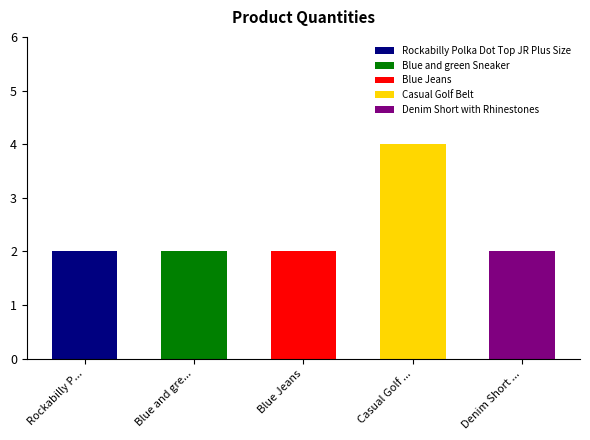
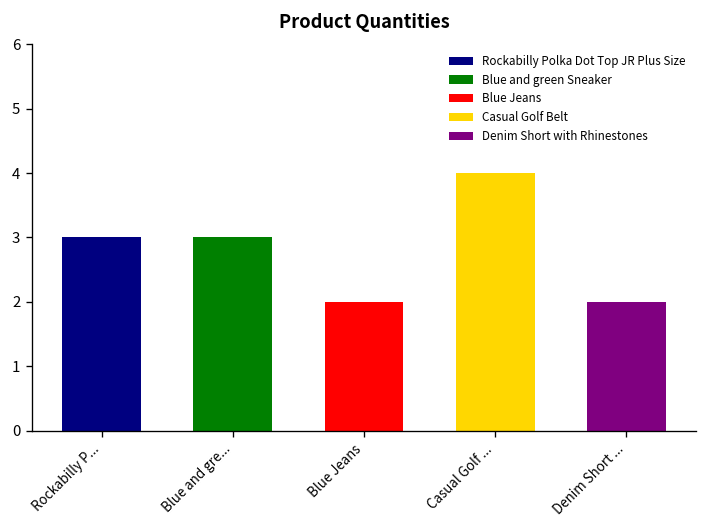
  {
-   "Rockabilly P...": 2,
-   "Blue and gre...": 2,
+   "Rockabilly P...": 3,
+   "Blue and gre...": 3,
    "Blue Jeans": 2,
    "Casual Golf ...": 4,
    "Denim Short ...": 2
  }
